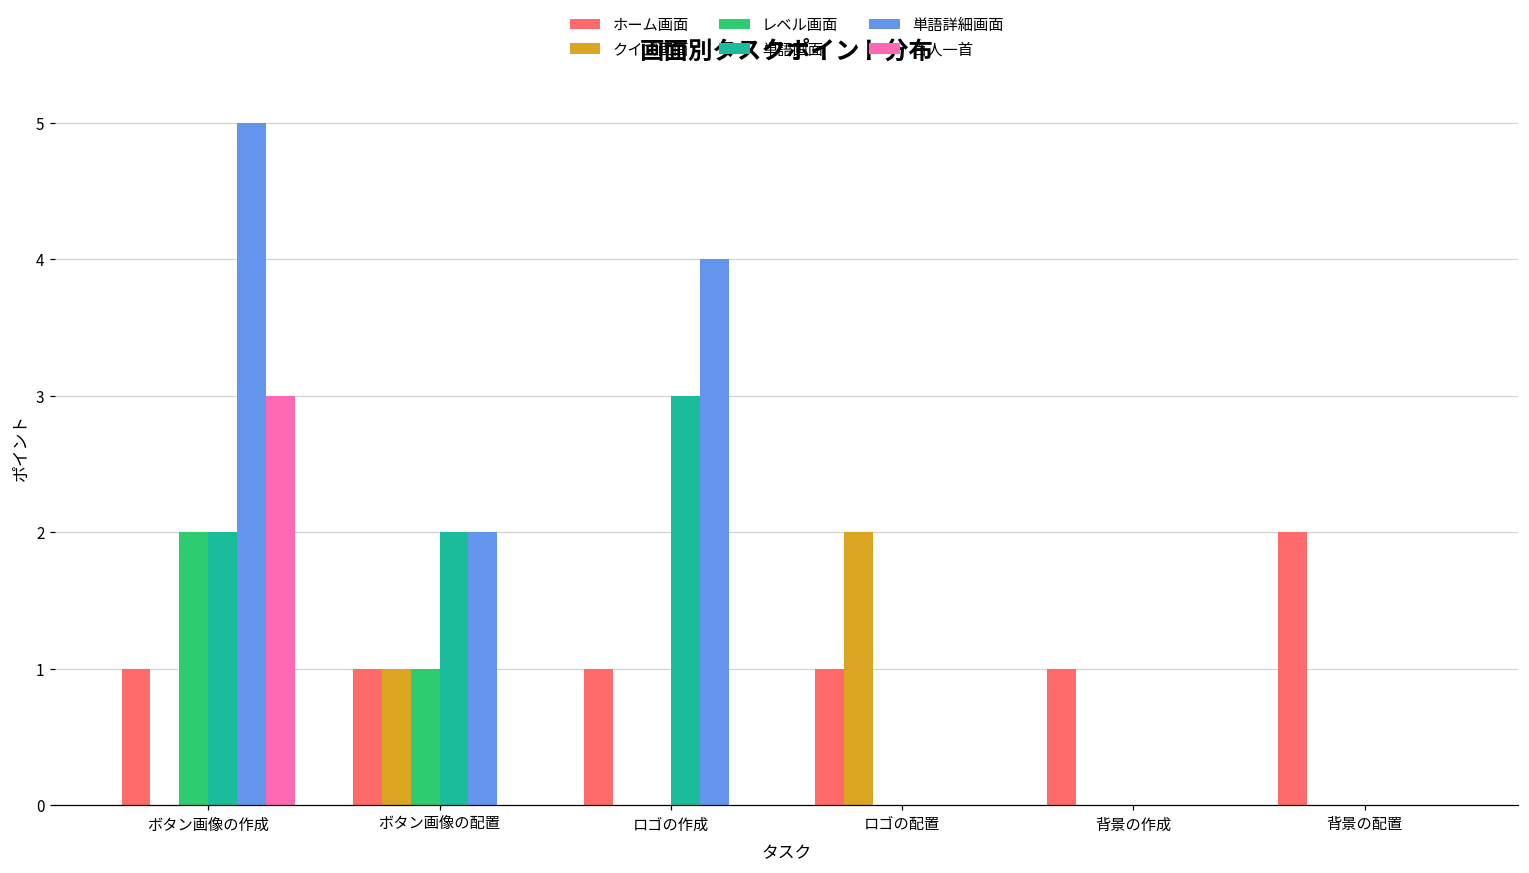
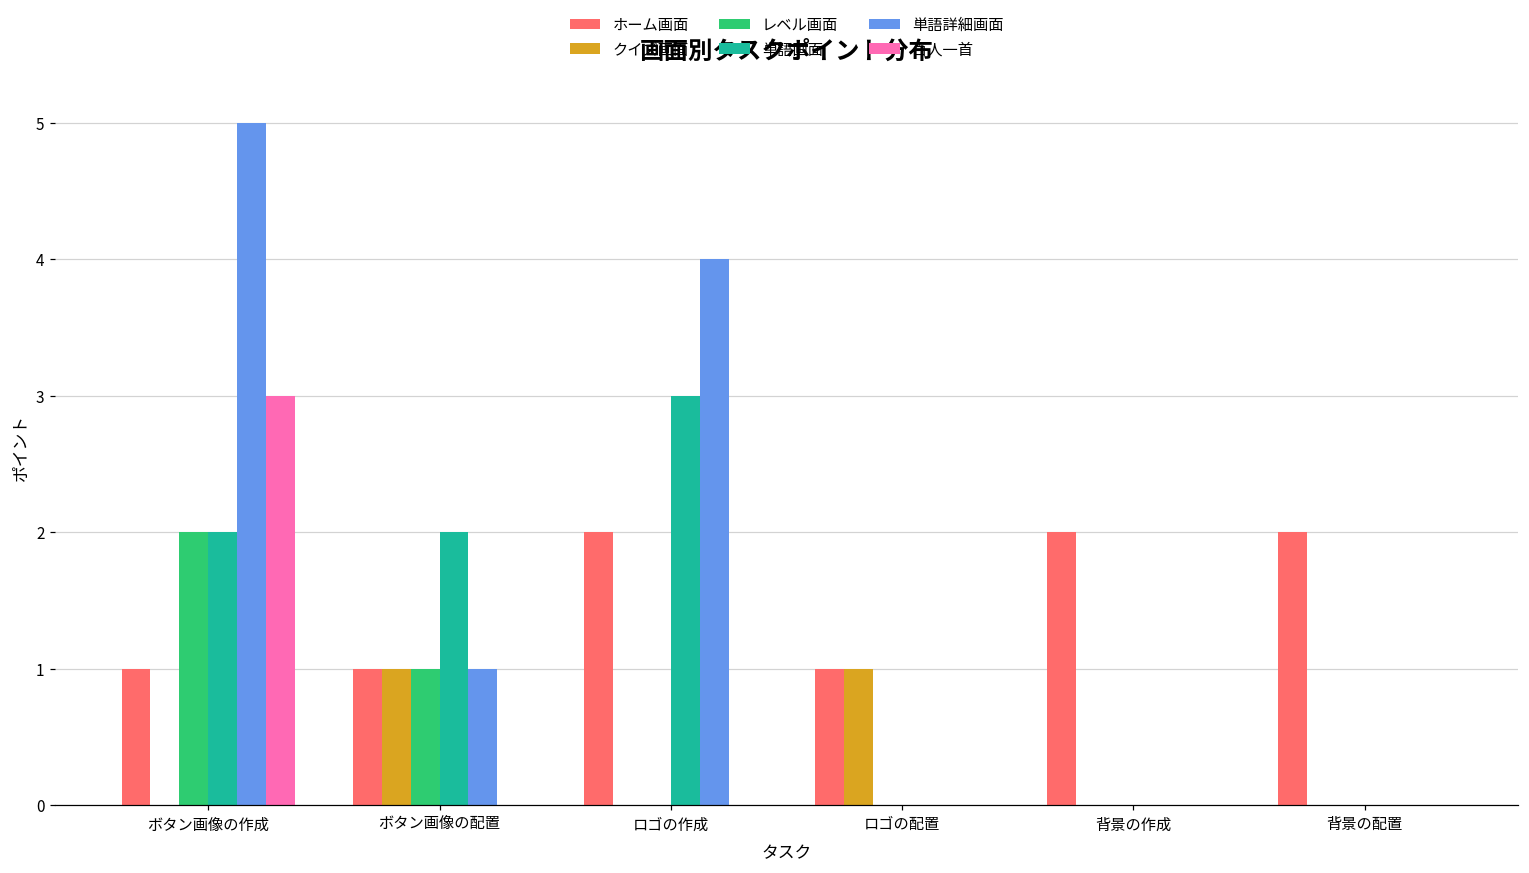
  {
    "ホーム画面": {
      "ボタン画像の作成": 1,
      "ボタン画像の配置": 1,
-     "ロゴの作成": 1,
+     "ロゴの作成": 2,
      "ロゴの配置": 1,
-     "背景の作成": 1,
+     "背景の作成": 2,
      "背景の配置": 2
    },
    "クイズ画面": {
      "ボタン画像の作成": 0,
      "ボタン画像の配置": 1,
      "ロゴの作成": 0,
-     "ロゴの配置": 2,
+     "ロゴの配置": 1,
      "背景の作成": 0,
      "背景の配置": 0
    },
    "単語詳細画面": {
      "ボタン画像の作成": 5,
-     "ボタン画像の配置": 2,
+     "ボタン画像の配置": 1,
      "ロゴの作成": 4,
      "ロゴの配置": 0,
      "背景の作成": 0,
      "背景の配置": 0
    },
    "百人一首": {
      "ボタン画像の作成": 3,
      "ボタン画像の配置": 0,
      "ロゴの作成": 0,
      "ロゴの配置": 0,
      "背景の作成": 0,
      "背景の配置": 0
    }
  }
